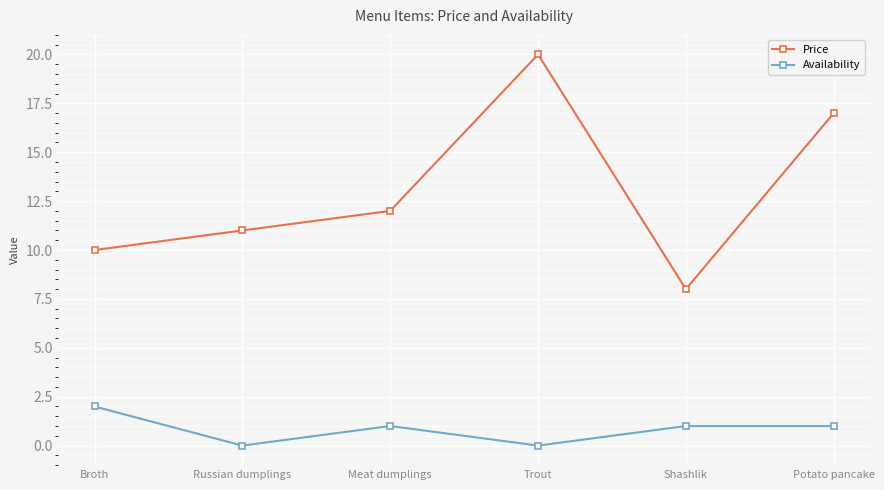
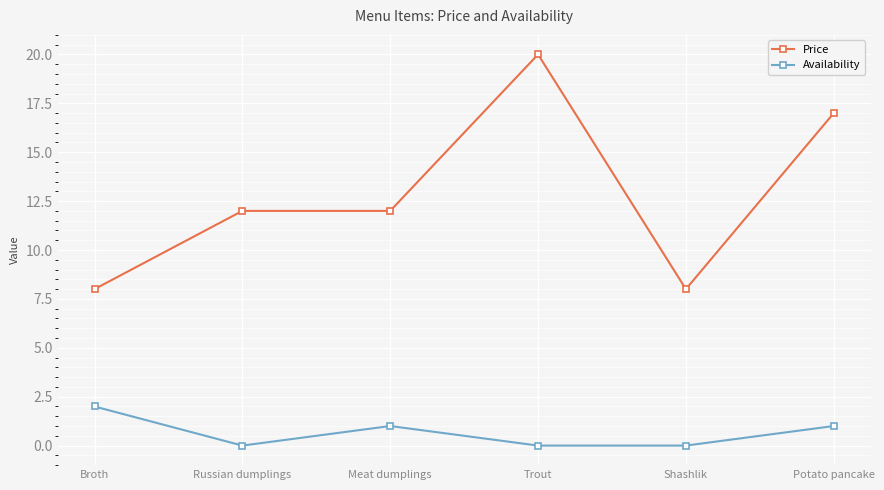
  {
    "Price": {
-     "Broth": 10,
-     "Russian dumplings": 11,
+     "Broth": 8,
+     "Russian dumplings": 12,
      "Meat dumplings": 12,
      "Trout": 20,
      "Shashlik": 8,
      "Potato pancake": 17
    },
    "Availability": {
      "Broth": 2,
      "Russian dumplings": 0,
      "Meat dumplings": 1,
      "Trout": 0,
-     "Shashlik": 1,
+     "Shashlik": 0,
      "Potato pancake": 1
    }
  }
